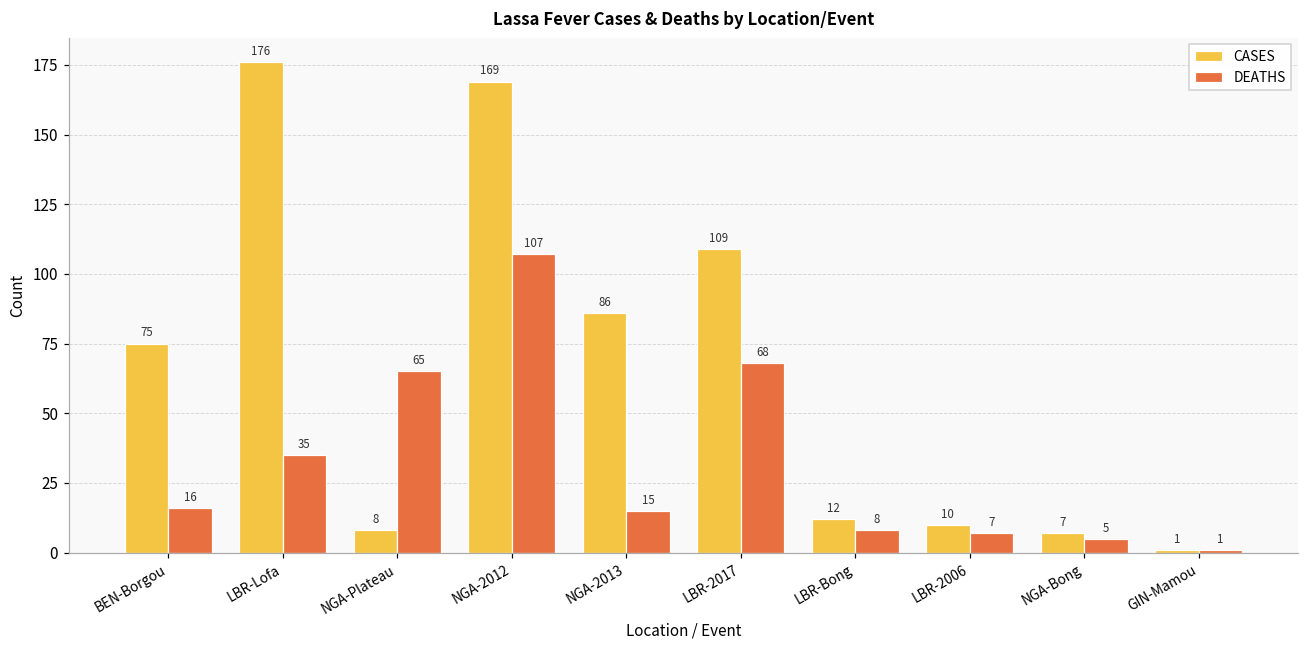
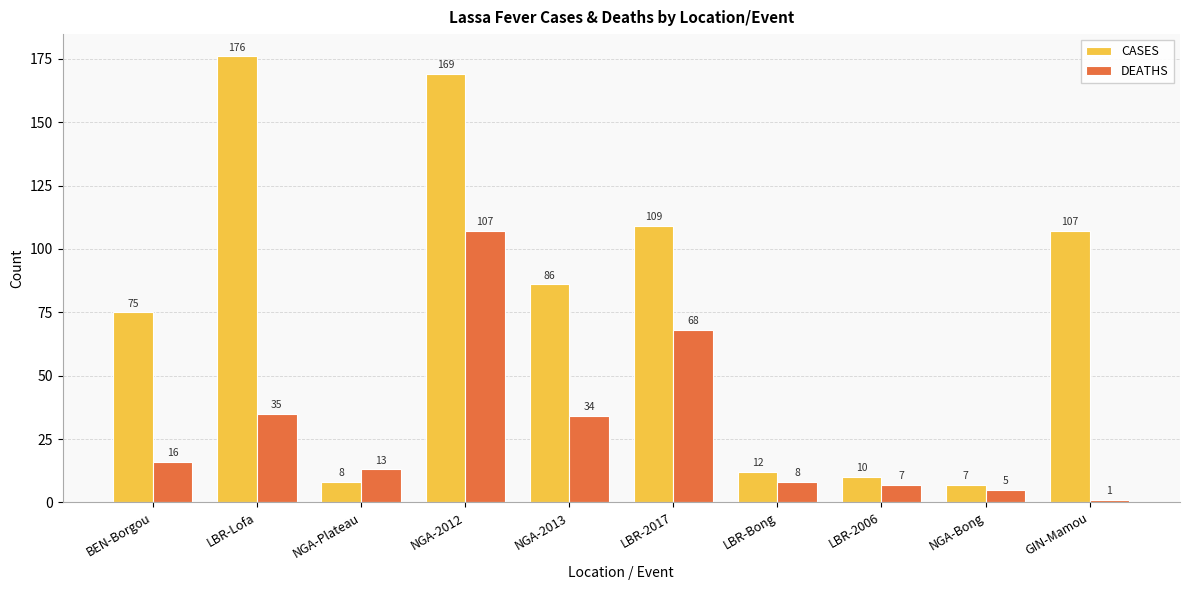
  {
    "CASES": {
      "BEN-Borgou": 75,
      "LBR-Lofa": 176,
      "NGA-Plateau": 8,
      "NGA-2012": 169,
      "NGA-2013": 86,
      "LBR-2017": 109,
      "LBR-Bong": 12,
      "LBR-2006": 10,
      "NGA-Bong": 7,
-     "GIN-Mamou": 1
+     "GIN-Mamou": 107
    },
    "DEATHS": {
      "BEN-Borgou": 16,
      "LBR-Lofa": 35,
-     "NGA-Plateau": 65,
+     "NGA-Plateau": 13,
      "NGA-2012": 107,
-     "NGA-2013": 15,
+     "NGA-2013": 34,
      "LBR-2017": 68,
      "LBR-Bong": 8,
      "LBR-2006": 7,
      "NGA-Bong": 5,
      "GIN-Mamou": 1
    }
  }
